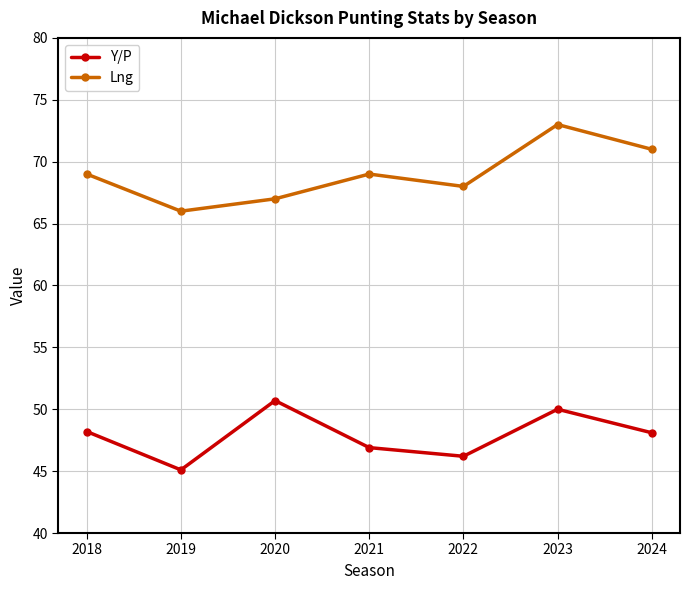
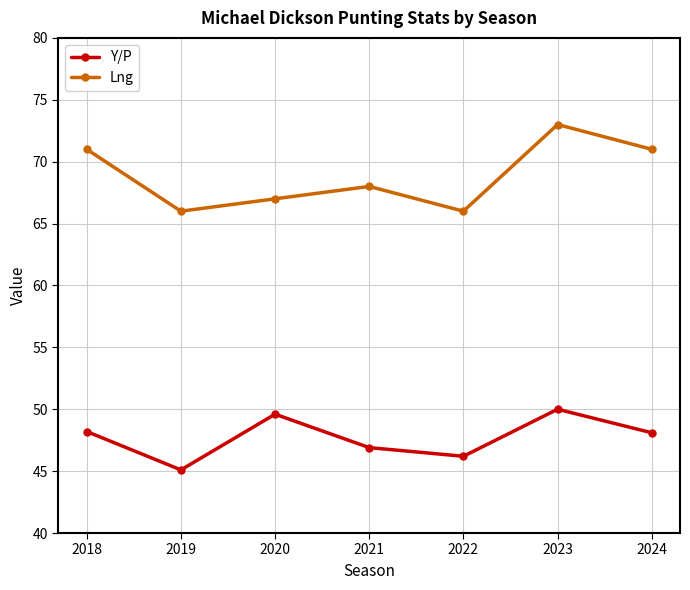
  {
    "Y/P": {
      "2018": 48.2,
      "2019": 45.1,
-     "2020": 50.7,
+     "2020": 49.6,
      "2021": 46.9,
      "2022": 46.2,
      "2023": 50.0,
      "2024": 48.1
    },
    "Lng": {
-     "2018": 69,
+     "2018": 71,
      "2019": 66,
      "2020": 67,
-     "2021": 69,
-     "2022": 68,
+     "2021": 68,
+     "2022": 66,
      "2023": 73,
      "2024": 71
    }
  }
